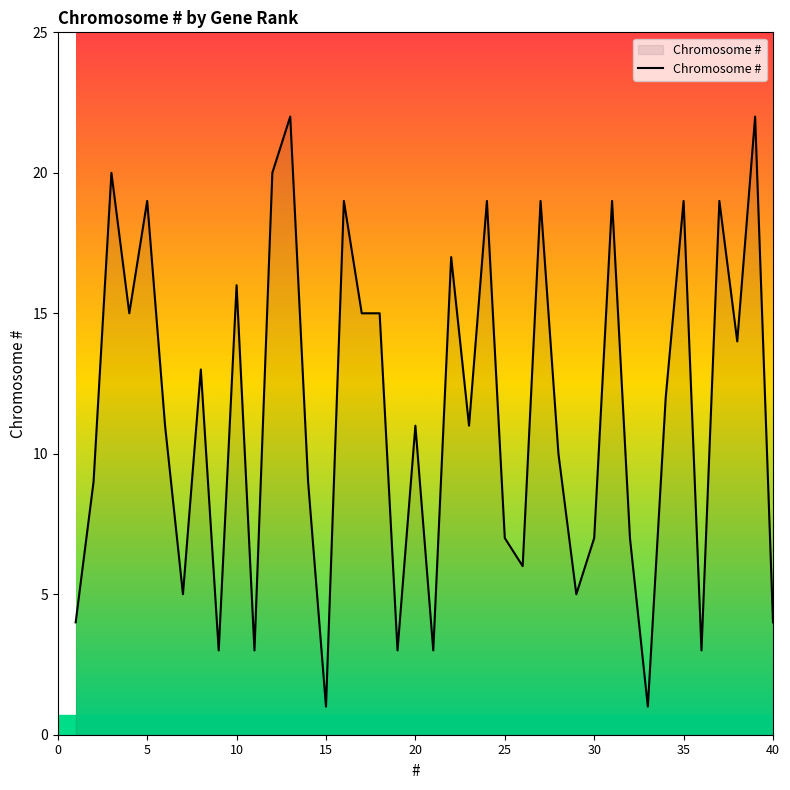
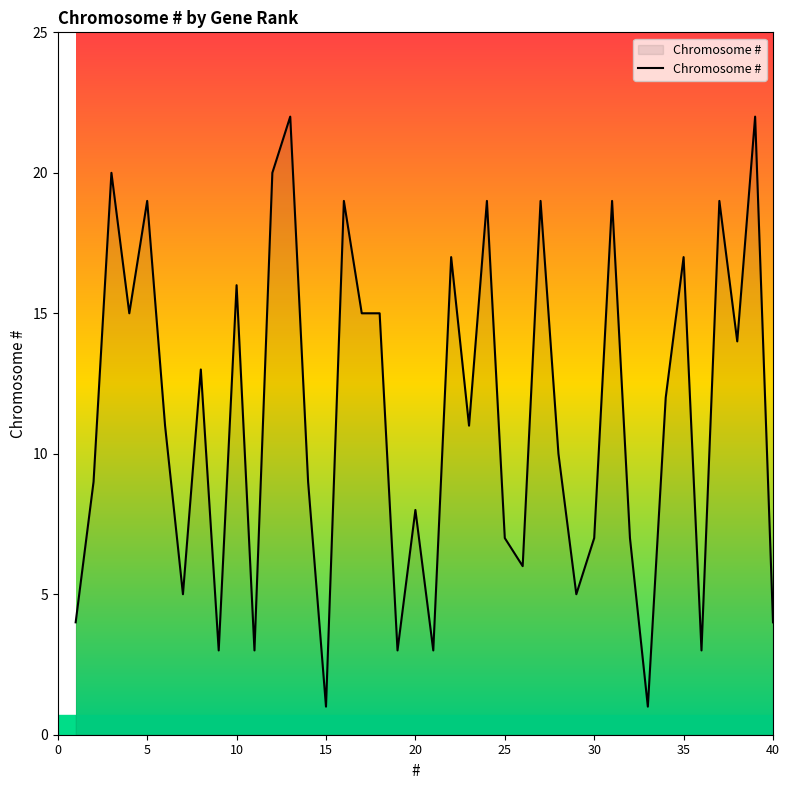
  {
    "5": 19,
    "10": 16,
    "15": 1,
-   "20": 11,
+   "20": 8,
    "25": 7,
    "30": 7,
-   "35": 19,
+   "35": 17,
    "40": 4
  }
